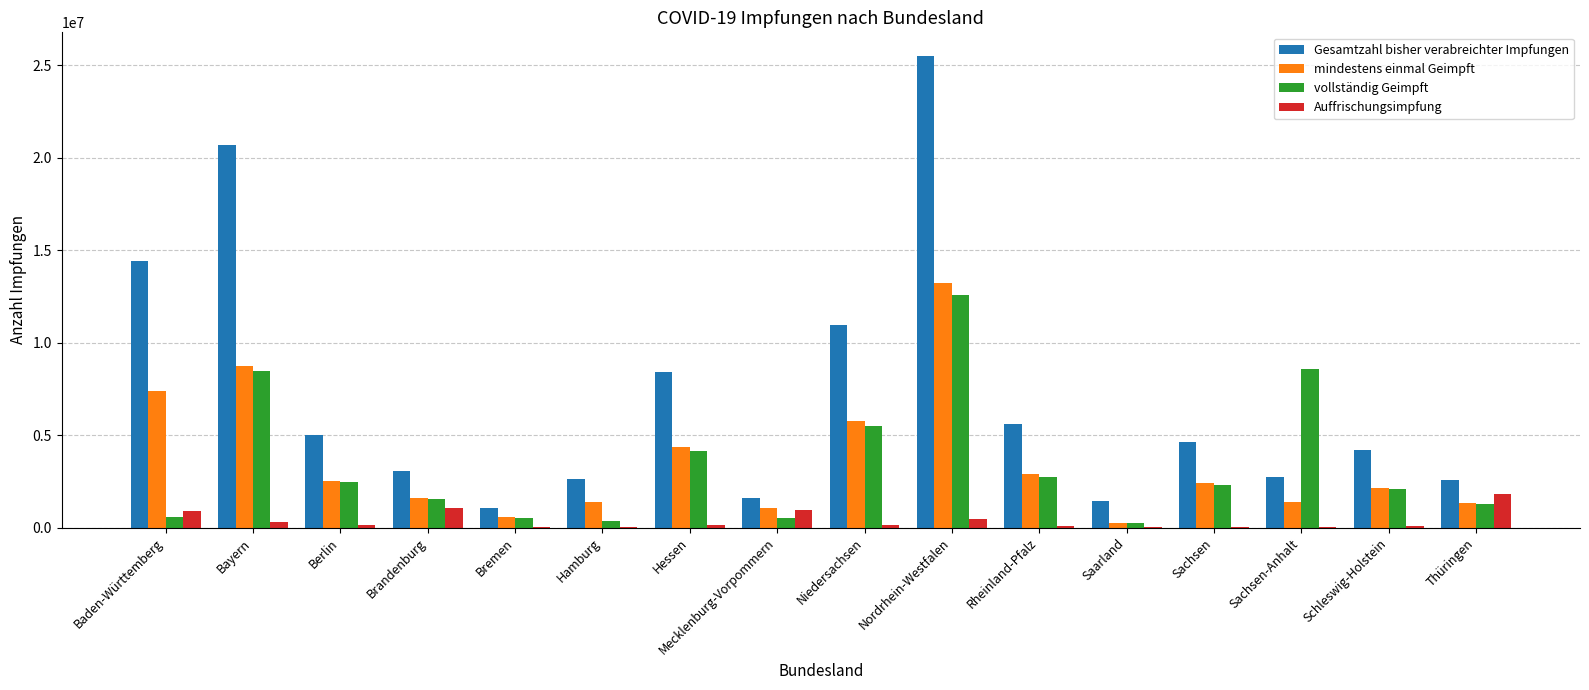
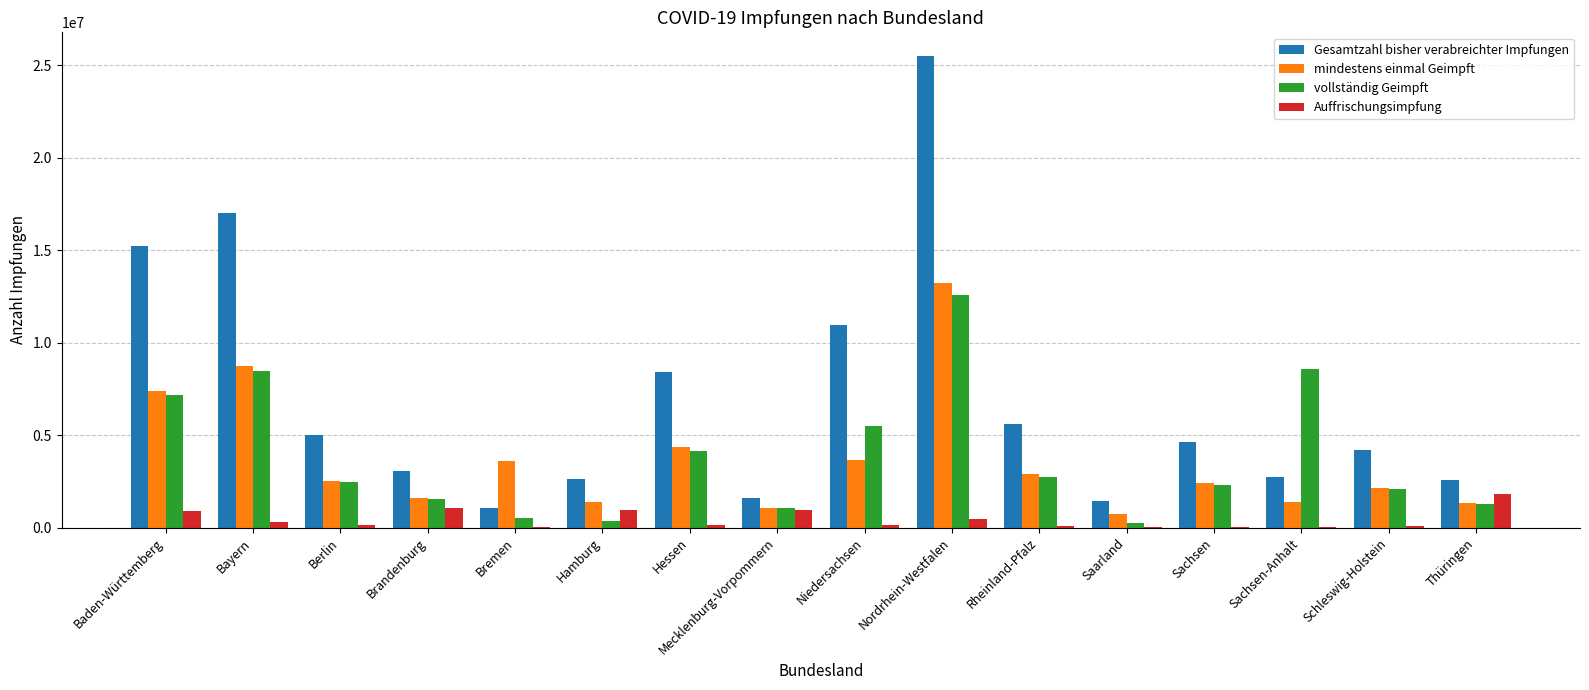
  {
    "Gesamtzahl bisher verabreichter Impfungen": {
-     "Baden-Württemberg": 14400000,
-     "Bayern": 20700000,
+     "Baden-Württemberg": 15200000,
+     "Bayern": 17000000,
      "Berlin": 5000000,
      "Brandenburg": 3100000,
      "Bremen": 1100000,
      "Hamburg": 2600000,
      "Hessen": 8400000,
      "Mecklenburg-Vorpommern": 1600000,
      "Niedersachsen": 11000000,
      "Nordrhein-Westfalen": 25500000,
      "Rheinland-Pfalz": 5600000,
      "Saarland": 1400000,
      "Sachsen": 4600000,
      "Sachsen-Anhalt": 2700000,
      "Schleswig-Holstein": 4200000,
      "Thüringen": 2600000
    },
    "mindestens einmal Geimpft": {
      "Baden-Württemberg": 7400000,
      "Bayern": 8700000,
      "Berlin": 2500000,
      "Brandenburg": 1600000,
-     "Bremen": 600000,
+     "Bremen": 3600000,
      "Hamburg": 1400000,
      "Hessen": 4300000,
      "Mecklenburg-Vorpommern": 1100000,
-     "Niedersachsen": 5700000,
+     "Niedersachsen": 3700000,
      "Nordrhein-Westfalen": 13200000,
      "Rheinland-Pfalz": 2900000,
-     "Saarland": 300000,
+     "Saarland": 700000,
      "Sachsen": 2400000,
      "Sachsen-Anhalt": 1400000,
      "Schleswig-Holstein": 2200000,
      "Thüringen": 1300000
    },
    "vollständig Geimpft": {
-     "Baden-Württemberg": 500000,
+     "Baden-Württemberg": 7200000,
      "Bayern": 8500000,
      "Berlin": 2400000,
      "Brandenburg": 1500000,
      "Bremen": 500000,
      "Hamburg": 400000,
      "Hessen": 4100000,
-     "Mecklenburg-Vorpommern": 500000,
+     "Mecklenburg-Vorpommern": 1000000,
      "Niedersachsen": 5500000,
      "Nordrhein-Westfalen": 12600000,
      "Rheinland-Pfalz": 2700000,
      "Saarland": 200000,
      "Sachsen": 2300000,
      "Sachsen-Anhalt": 8600000,
      "Schleswig-Holstein": 2100000,
      "Thüringen": 1300000
    },
    "Auffrischungsimpfung": {
      "Baden-Württemberg": 900000,
      "Bayern": 300000,
      "Berlin": 100000,
      "Brandenburg": 1100000,
-     "Hamburg": 0,
+     "Hamburg": 900000,
      "Hessen": 100000,
      "Mecklenburg-Vorpommern": 900000,
      "Niedersachsen": 100000,
      "Nordrhein-Westfalen": 500000,
      "Thüringen": 1800000
    }
  }
